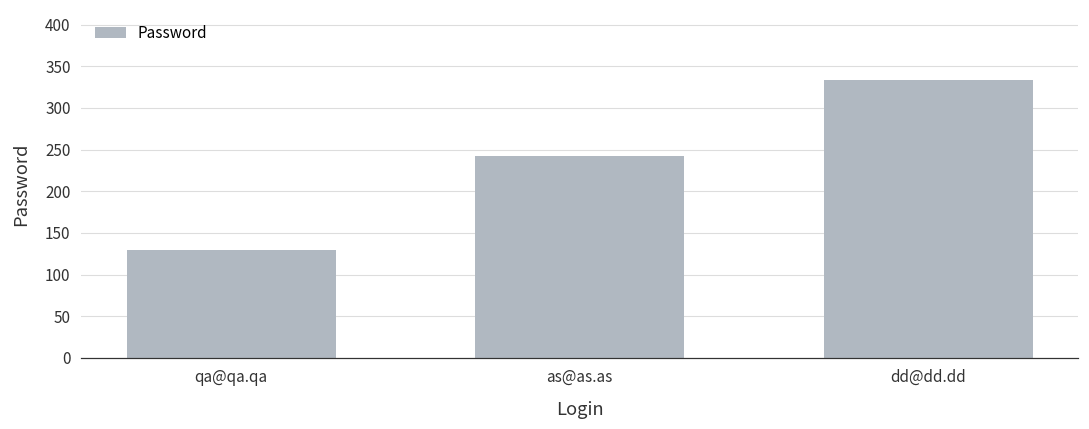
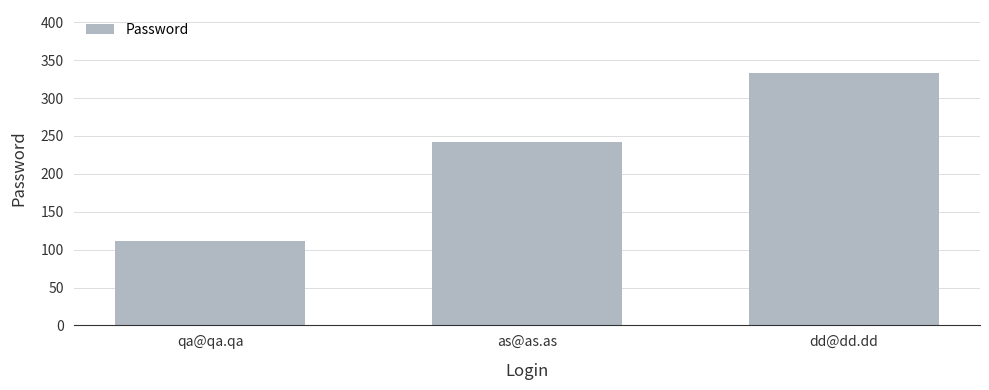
  {
-   "qa@qa.qa": 130,
+   "qa@qa.qa": 110,
    "as@as.as": 240,
    "dd@dd.dd": 330
  }
